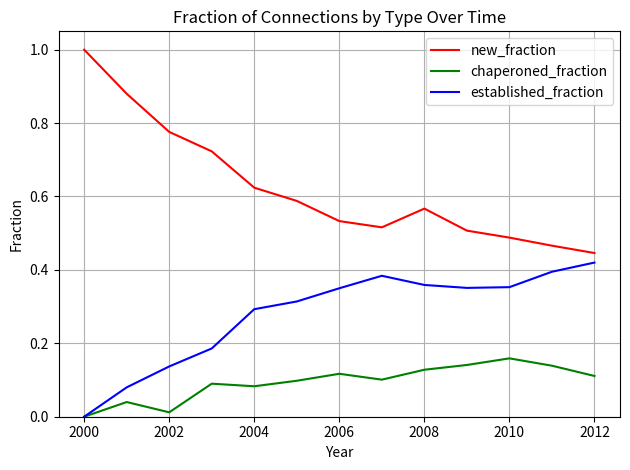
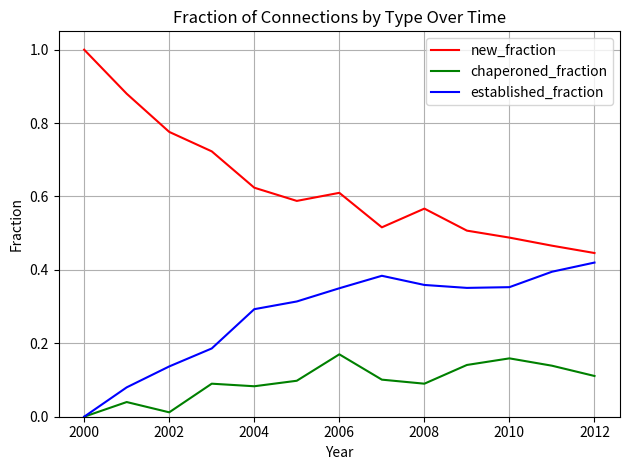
  {
    "new_fraction": {
      "2000": 1.00,
      "2002": 0.78,
      "2004": 0.62,
-     "2006": 0.53,
+     "2006": 0.61,
      "2008": 0.57,
      "2010": 0.49,
      "2012": 0.45
    },
    "chaperoned_fraction": {
      "2002": 0.01,
      "2004": 0.08,
-     "2006": 0.12,
-     "2008": 0.13,
+     "2006": 0.17,
+     "2008": 0.09,
      "2010": 0.16,
      "2012": 0.11
    },
    "established_fraction": {
      "2002": 0.14,
      "2004": 0.29,
      "2006": 0.35,
      "2008": 0.36,
      "2010": 0.35,
      "2012": 0.42
    }
  }
